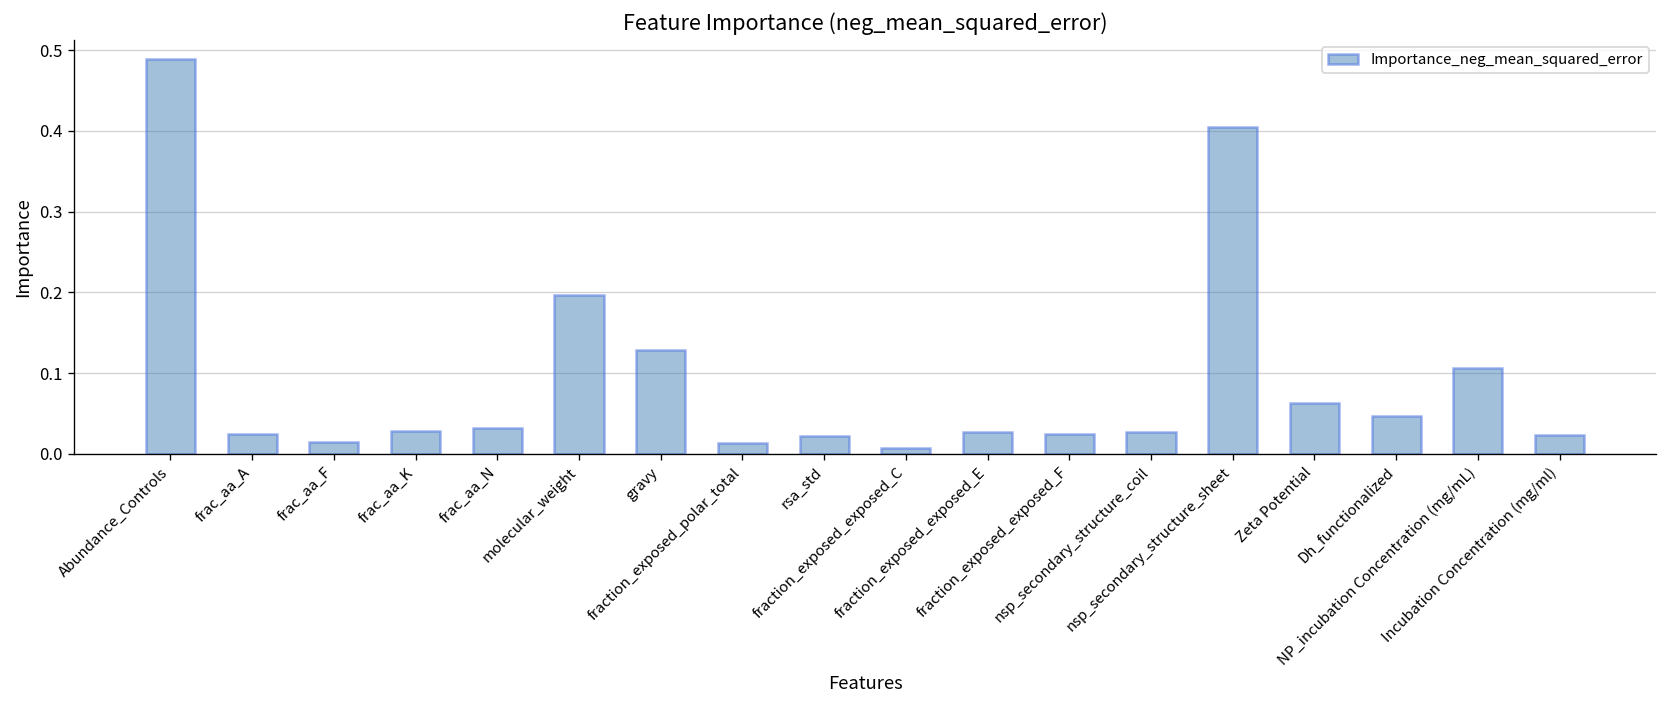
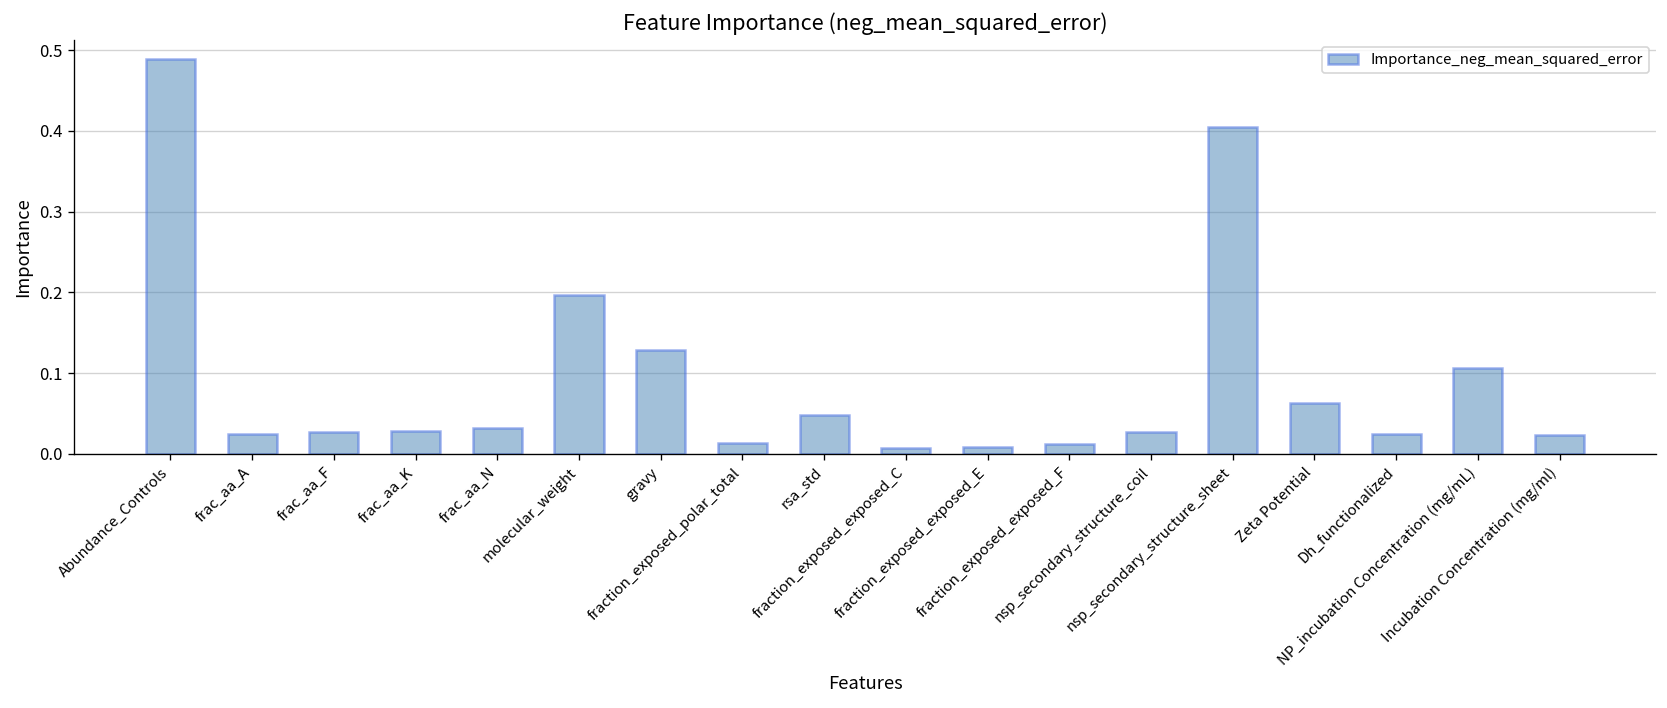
  {
    "Abundance_Controls": 0.49,
    "frac_aa_A": 0.02,
-   "frac_aa_F": 0.01,
+   "frac_aa_F": 0.03,
    "frac_aa_K": 0.03,
    "frac_aa_N": 0.03,
    "molecular_weight": 0.20,
    "gravy": 0.13,
    "fraction_exposed_polar_total": 0.01,
-   "rsa_std": 0.02,
+   "rsa_std": 0.05,
    "fraction_exposed_exposed_C": 0.01,
-   "fraction_exposed_exposed_E": 0.03,
-   "fraction_exposed_exposed_F": 0.02,
+   "fraction_exposed_exposed_E": 0.01,
+   "fraction_exposed_exposed_F": 0.01,
    "nsp_secondary_structure_coil": 0.03,
    "nsp_secondary_structure_sheet": 0.40,
    "Zeta Potential": 0.06,
-   "Dh_functionalized": 0.05,
+   "Dh_functionalized": 0.02,
    "NP_incubation Concentration (mg/mL)": 0.11,
    "Incubation Concentration (mg/ml)": 0.02
  }
